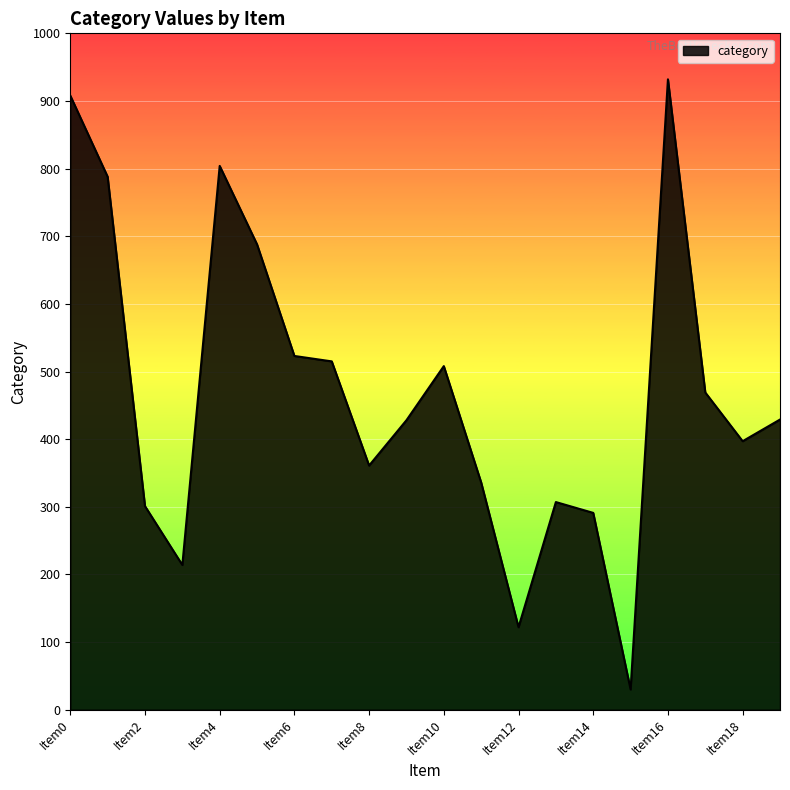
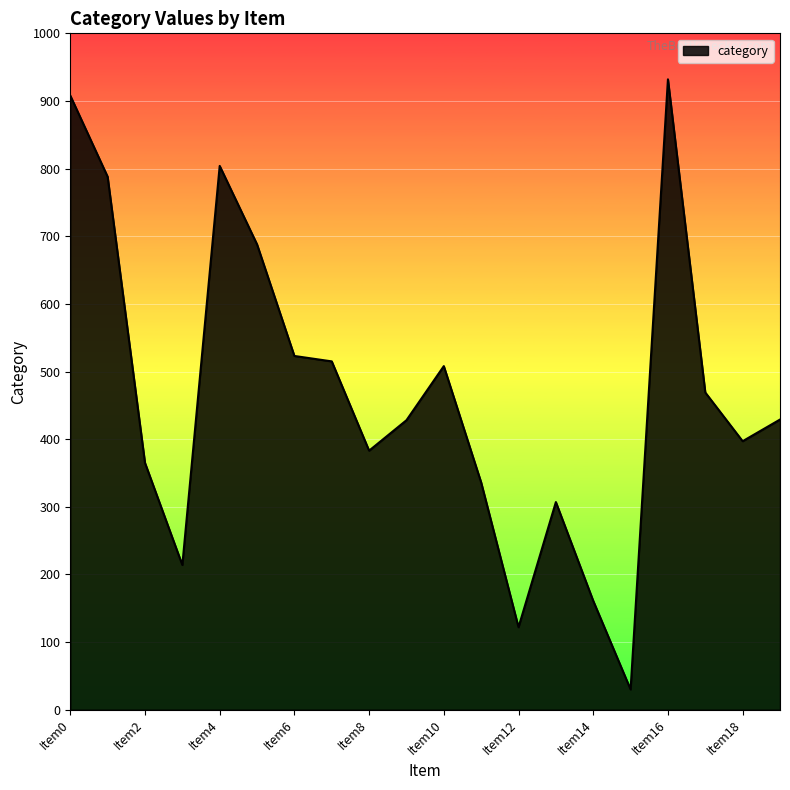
  {
    "Item0": 910,
-   "Item2": 300,
+   "Item2": 370,
    "Item4": 800,
    "Item6": 520,
-   "Item8": 360,
+   "Item8": 380,
    "Item10": 510,
    "Item12": 120,
-   "Item14": 290,
+   "Item14": 160,
    "Item16": 930,
    "Item18": 400
  }
